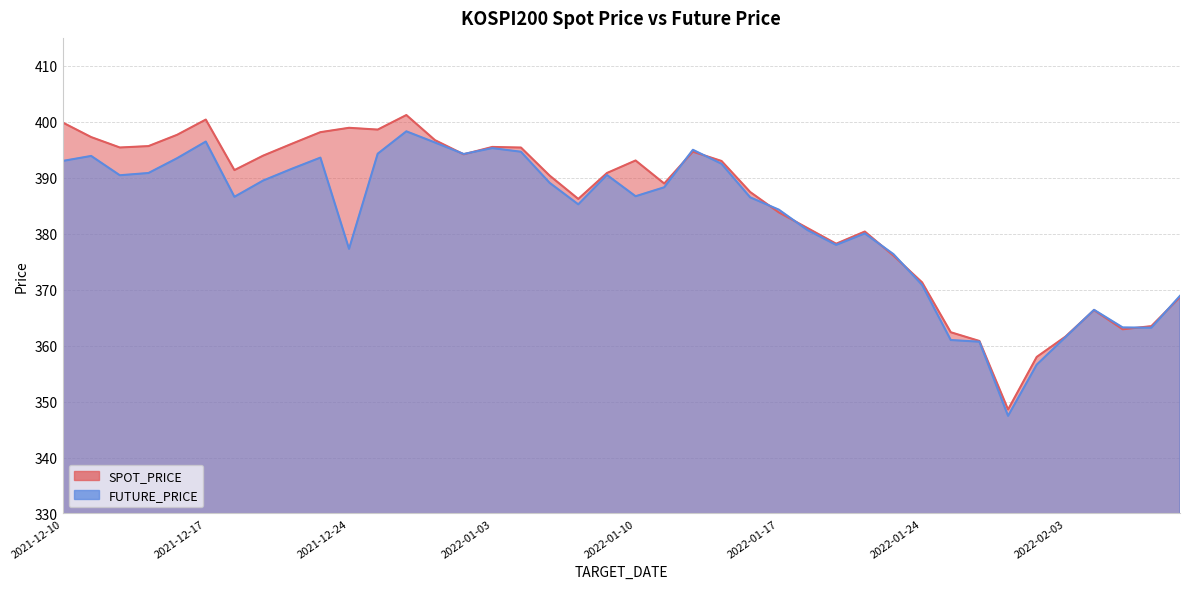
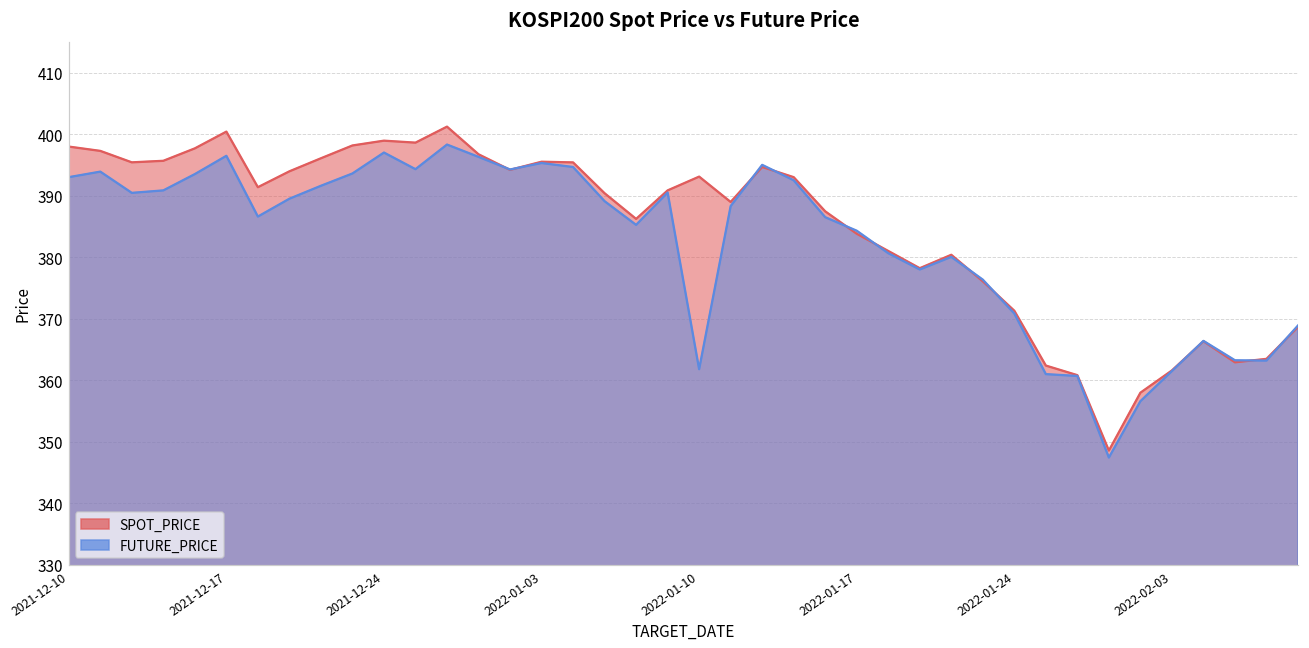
  {
    "SPOT_PRICE": {
-     "2021-12-10": 400,
+     "2021-12-10": 398,
      "2021-12-17": 400,
      "2021-12-24": 399,
      "2022-01-10": 393,
      "2022-01-17": 384
    },
    "FUTURE_PRICE": {
      "2021-12-10": 393,
      "2021-12-17": 396,
-     "2021-12-24": 377,
-     "2022-01-10": 387,
+     "2021-12-24": 397,
+     "2022-01-10": 362,
      "2022-01-17": 384
    }
  }
